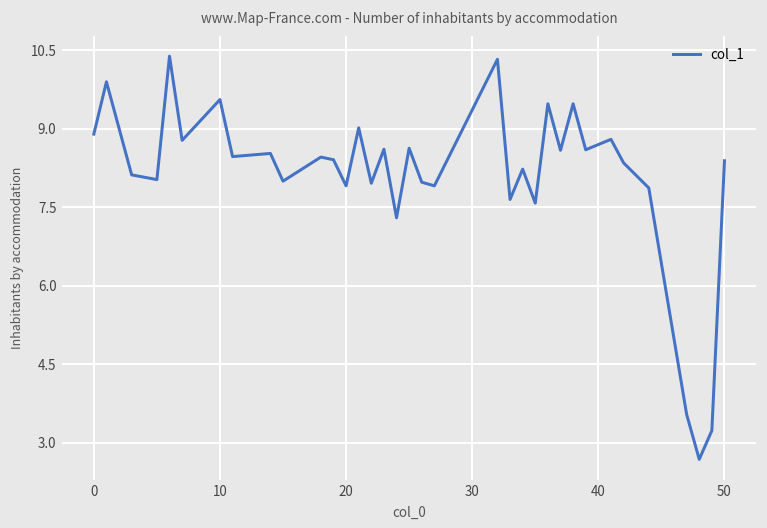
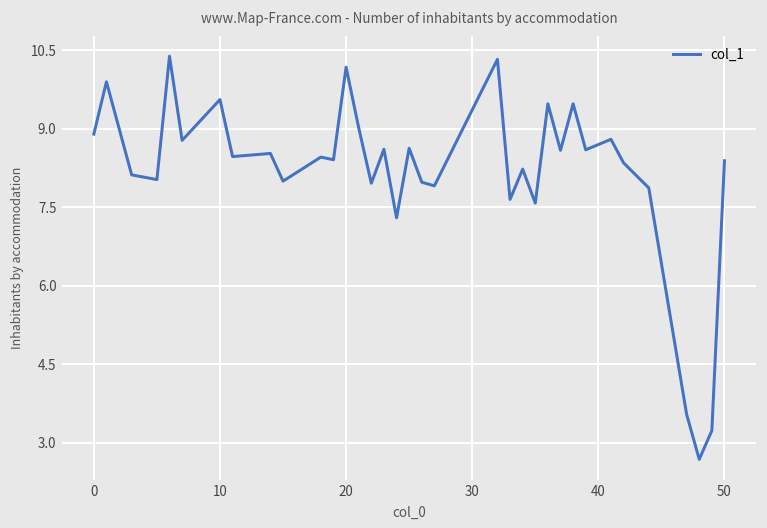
  {
    "0": 8.9,
    "10": 9.6,
-   "20": 7.9,
+   "20": 10.2,
    "50": 8.4
  }
